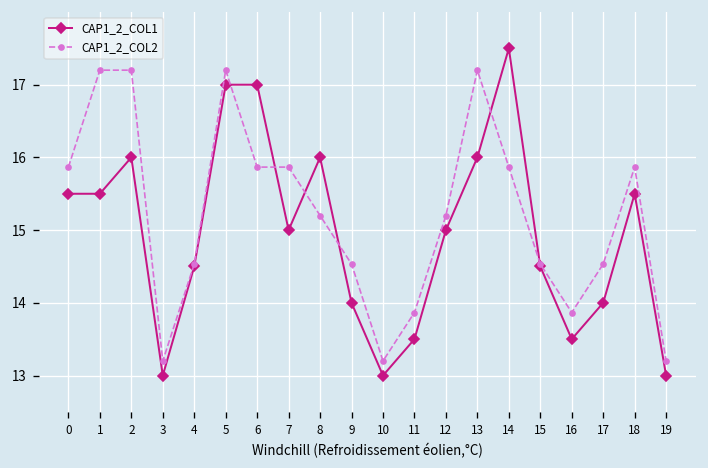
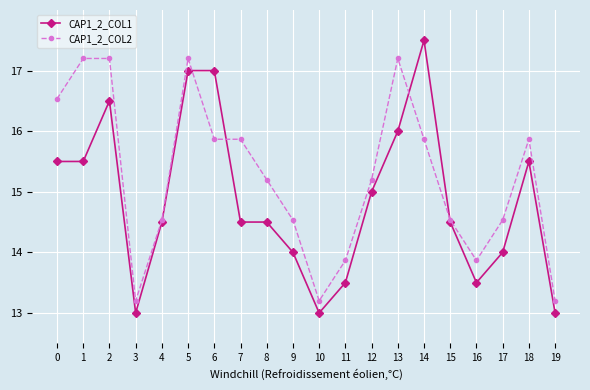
  {
    "CAP1_2_COL1": {
      "0": 15.5,
      "1": 15.5,
-     "2": 16.0,
+     "2": 16.5,
      "3": 13.0,
      "5": 17.0,
      "6": 17.0,
-     "7": 15.0,
-     "8": 16.0,
+     "7": 14.5,
+     "8": 14.5,
      "9": 14.0,
      "10": 13.0,
      "11": 13.5,
      "12": 15.0,
      "13": 16.0,
      "14": 17.5,
      "16": 13.5,
      "17": 14.0,
      "18": 15.5,
      "19": 13.0
    },
    "CAP1_2_COL2": {
-     "0": 15.9,
+     "0": 16.5,
      "1": 17.2,
      "2": 17.2,
      "3": 13.2,
      "5": 17.2,
      "6": 15.9,
      "7": 15.9,
      "8": 15.2,
      "9": 14.5,
      "10": 13.2,
      "11": 13.9,
      "12": 15.2,
      "13": 17.2,
      "14": 15.9,
      "16": 13.9,
      "17": 14.5,
      "18": 15.9,
      "19": 13.2
    }
  }
